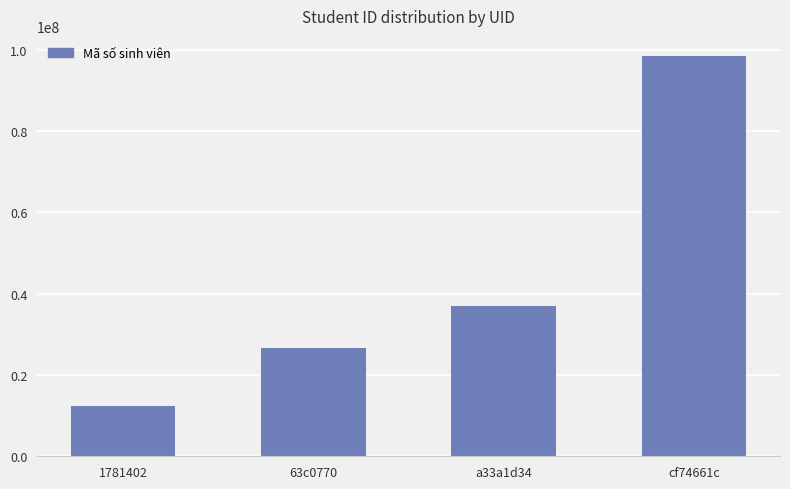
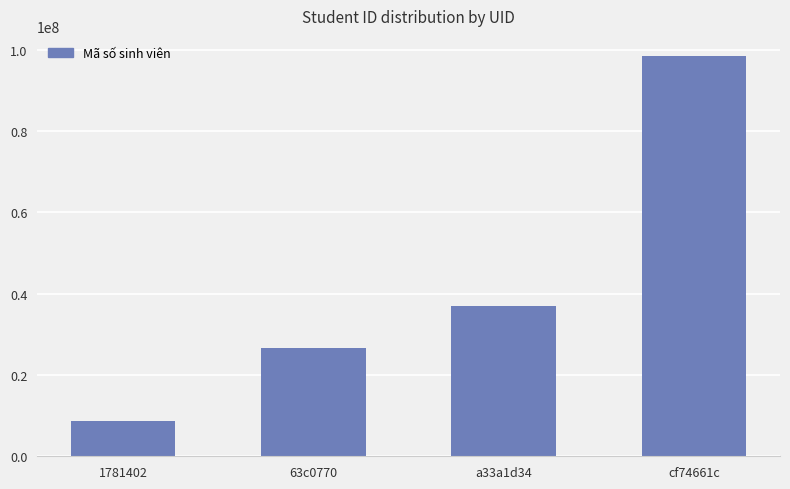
  {
-   "1781402": 12000000,
+   "1781402": 9000000,
    "63c0770": 27000000,
    "a33a1d34": 37000000,
    "cf74661c": 99000000
  }
